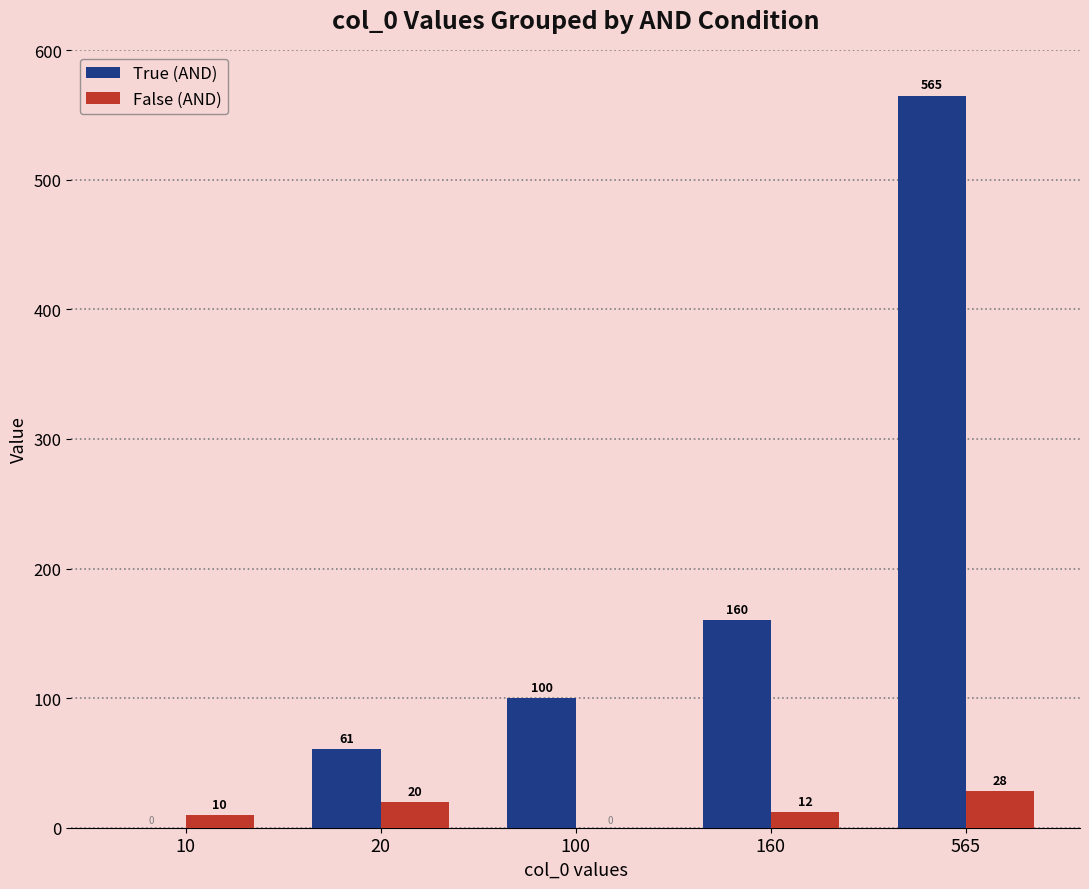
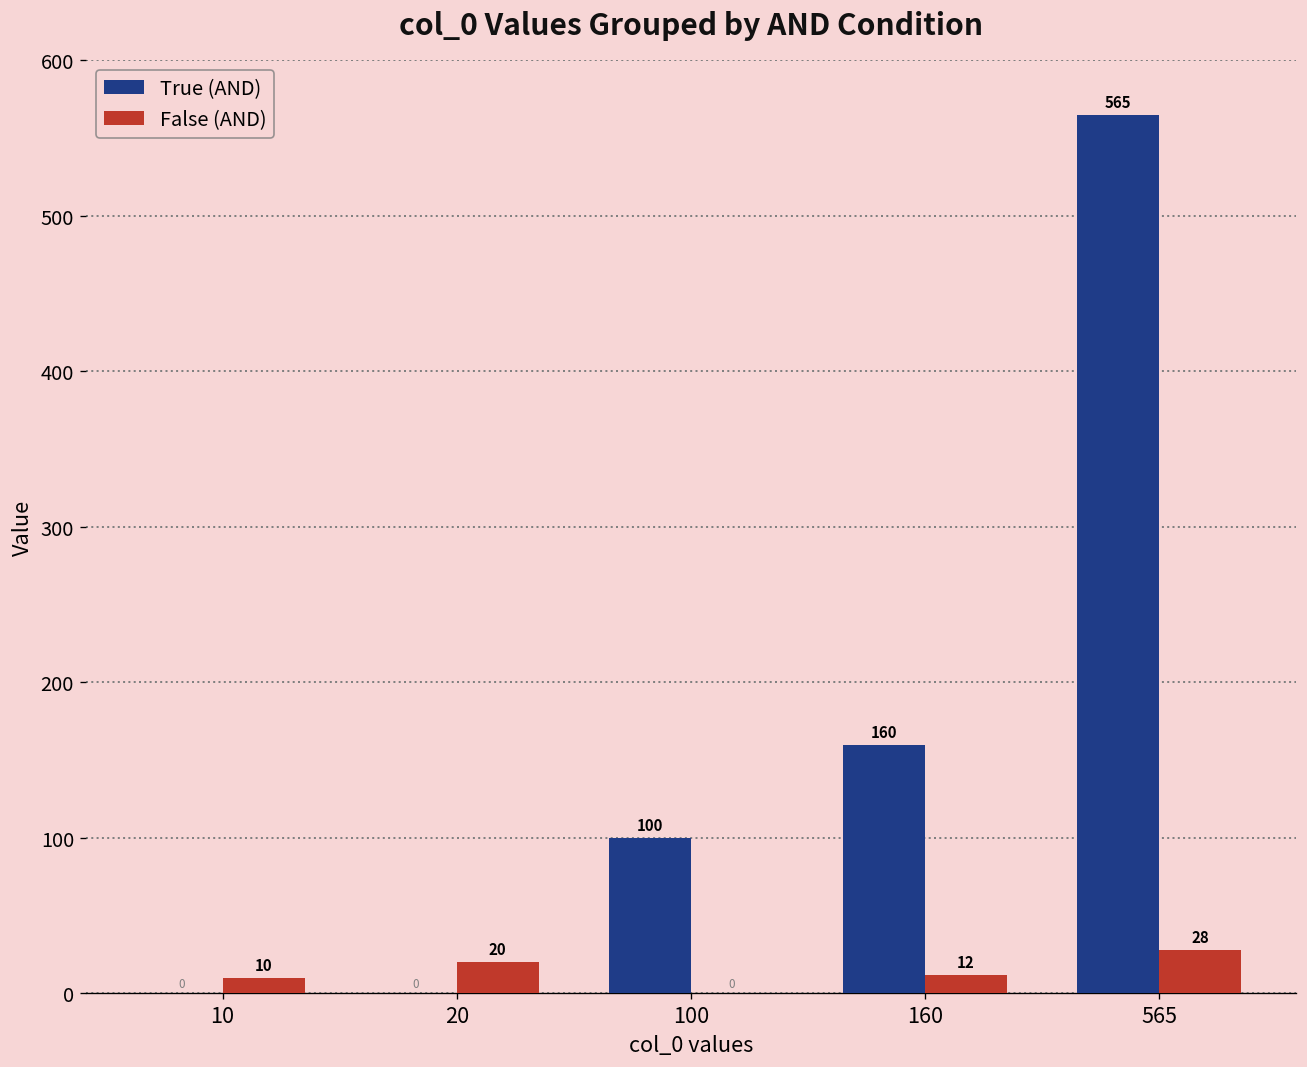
  {
    "True (AND)": {
      "10": 0,
-     "20": 61,
+     "20": 0,
      "100": 100,
      "160": 160,
      "565": 565
    },
    "False (AND)": {
      "10": 10,
      "20": 20,
      "100": 0,
      "160": 12,
      "565": 28
    }
  }
